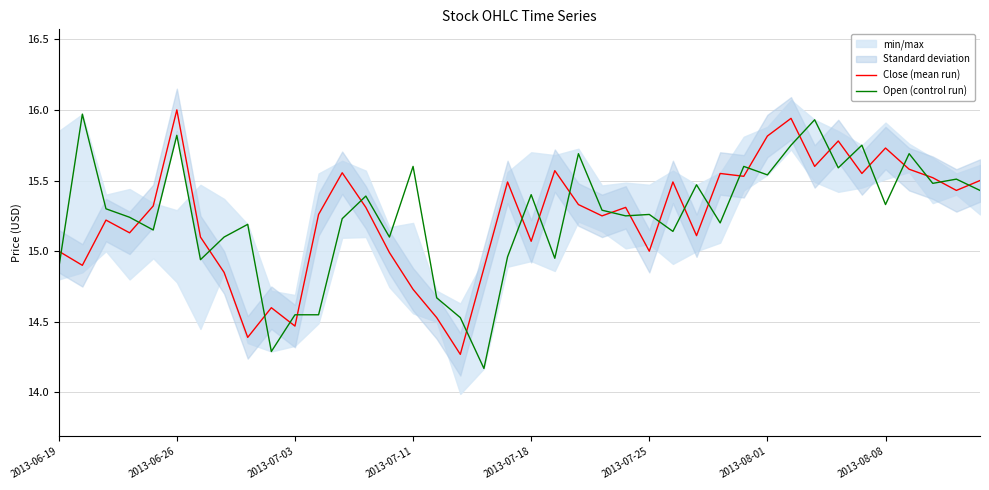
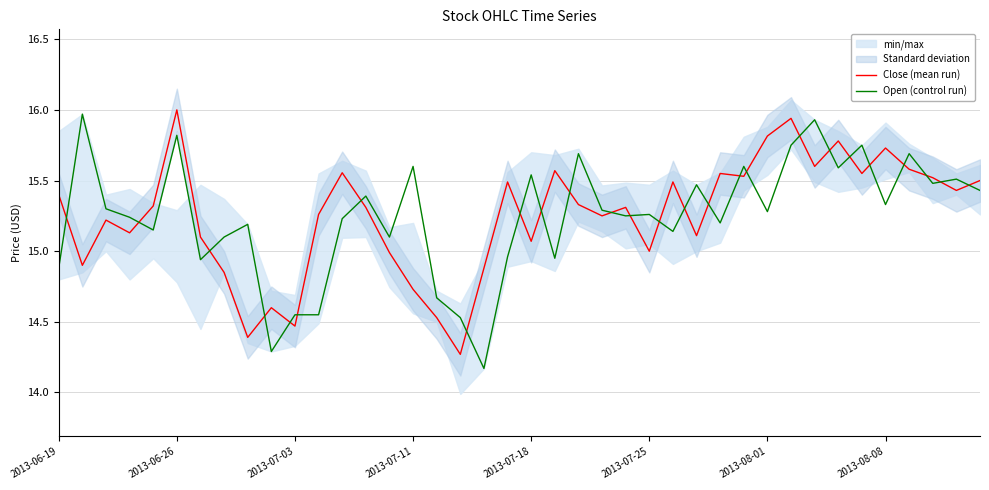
  {
    "Close (mean run)": {
-     "2013-06-19": 15.0,
+     "2013-06-19": 15.4,
      "2013-06-26": 16.0,
      "2013-07-03": 14.47,
      "2013-07-11": 14.73,
      "2013-07-18": 15.07,
      "2013-07-25": 15.0,
      "2013-08-01": 15.8,
      "2013-08-08": 15.73
    },
    "Open (control run)": {
      "2013-06-19": 14.88,
      "2013-06-26": 15.82,
      "2013-07-03": 14.55,
      "2013-07-11": 15.60,
-     "2013-07-18": 15.40,
+     "2013-07-18": 15.54,
      "2013-07-25": 15.26,
-     "2013-08-01": 15.54,
+     "2013-08-01": 15.28,
      "2013-08-08": 15.33
    }
  }
